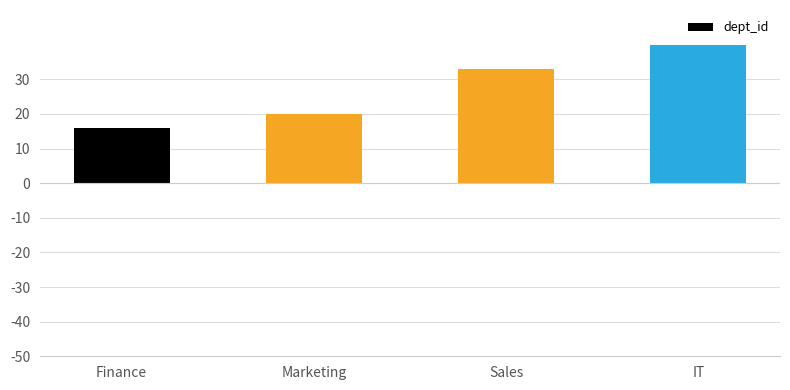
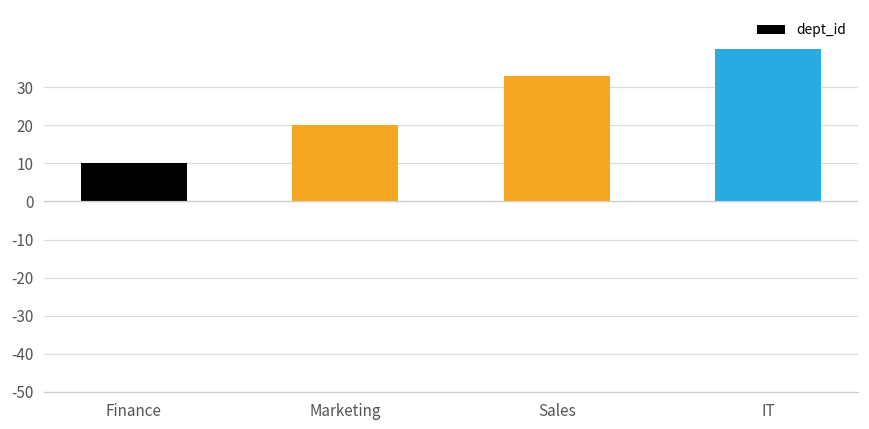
  {
-   "Finance": 16,
+   "Finance": 10,
    "Marketing": 20,
    "Sales": 33,
    "IT": 40
  }
